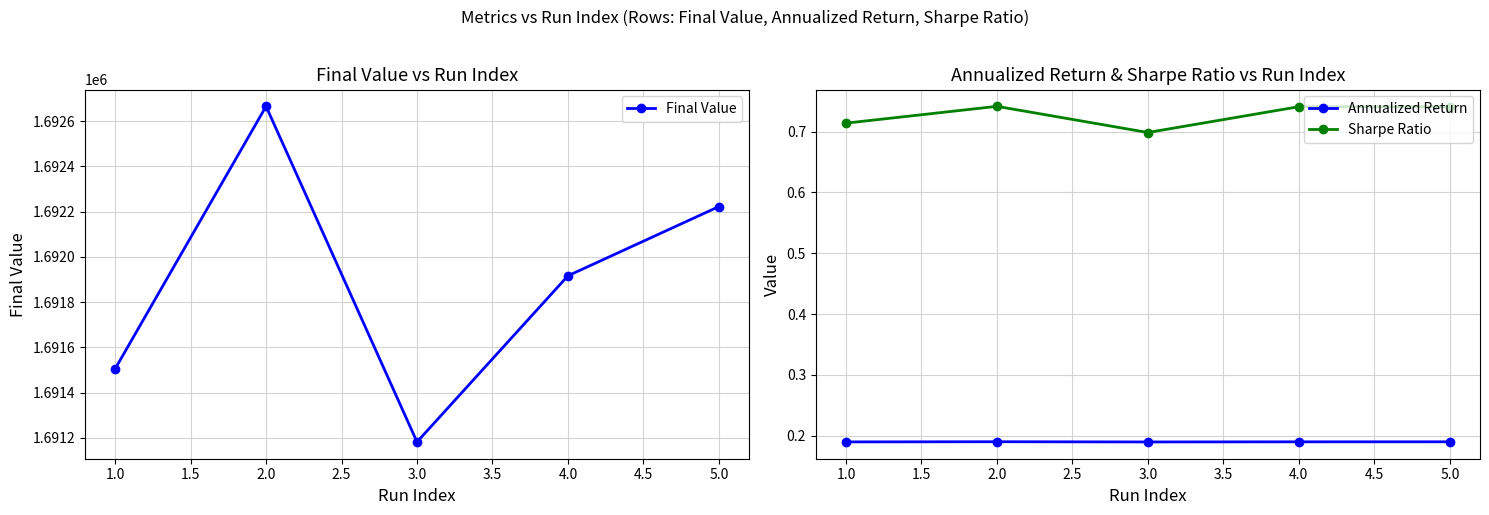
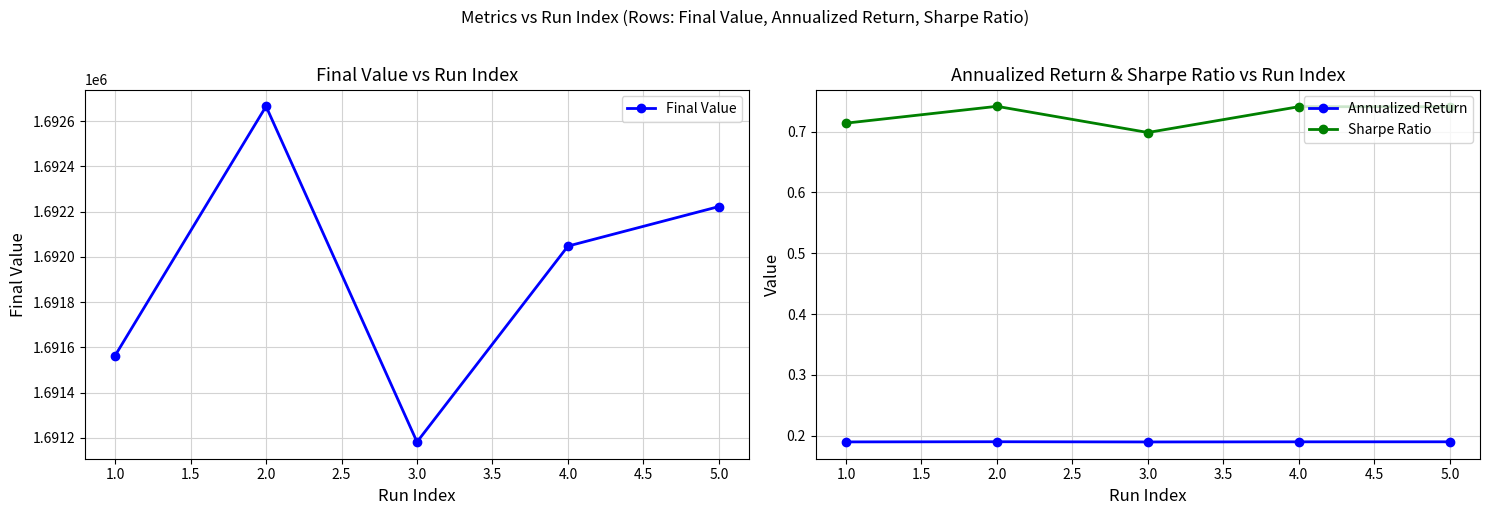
  {
    "Final Value vs Run Index": {
-     "1.0": 1691510,
+     "1.0": 1691560,
      "2.0": 1692670,
      "3.0": 1691180,
-     "4.0": 1691920,
+     "4.0": 1692050,
      "5.0": 1692220
    },
    "Annualized Return & Sharpe Ratio vs Run Index": {
      "Annualized Return": {
        "1.0": 0.19,
        "2.0": 0.19,
        "3.0": 0.19,
        "4.0": 0.19,
        "5.0": 0.19
      },
      "Sharpe Ratio": {
        "1.0": 0.71,
        "2.0": 0.74,
        "3.0": 0.70,
        "4.0": 0.74
      }
    }
  }
